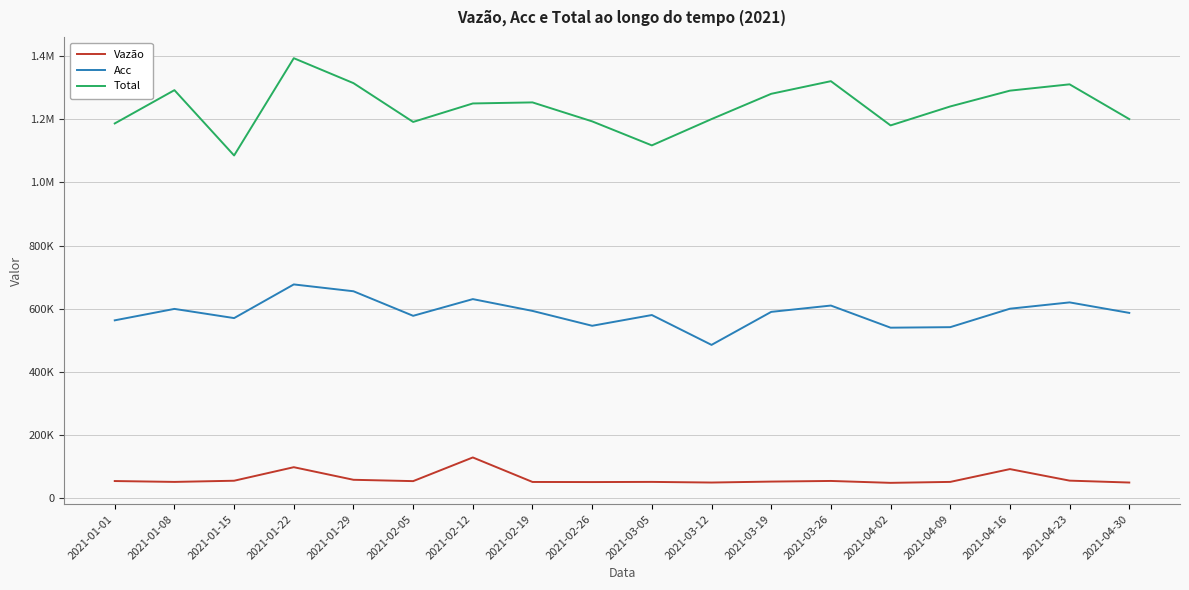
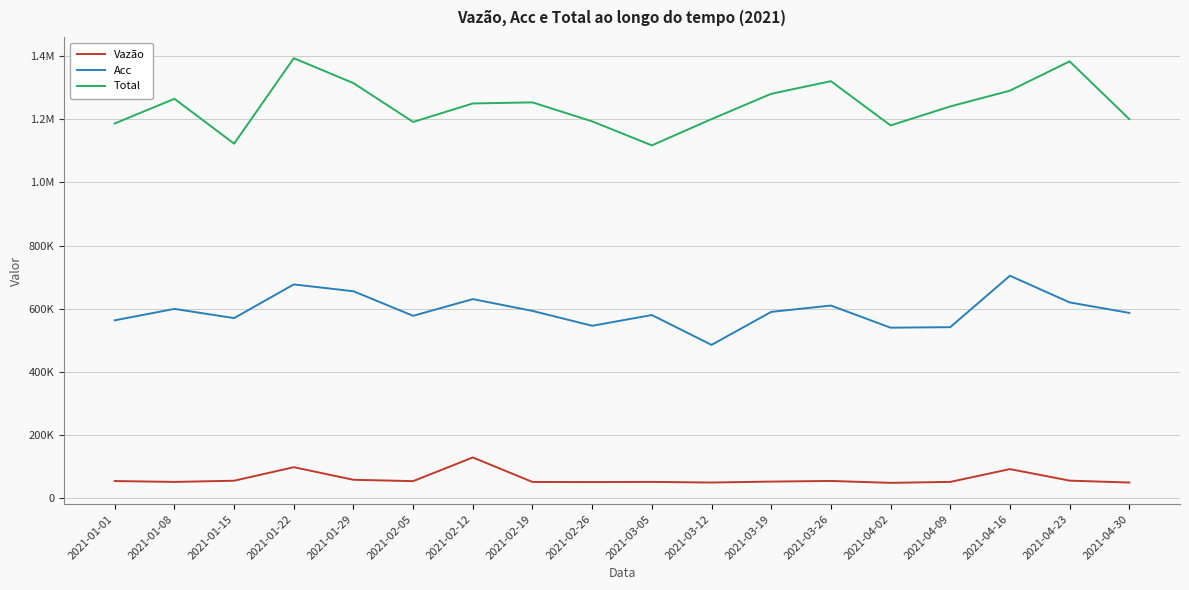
  {
    "Vazão": {
      "2021-01-01": 50000,
      "2021-01-08": 50000,
      "2021-01-15": 60000,
      "2021-01-22": 100000,
      "2021-01-29": 60000,
      "2021-02-05": 50000,
      "2021-02-12": 130000,
      "2021-02-19": 50000,
      "2021-02-26": 50000,
      "2021-03-05": 50000,
      "2021-03-12": 50000,
      "2021-03-19": 50000,
      "2021-03-26": 60000,
      "2021-04-02": 50000,
      "2021-04-09": 50000,
      "2021-04-16": 90000,
      "2021-04-23": 60000,
      "2021-04-30": 50000
    },
    "Acc": {
      "2021-01-01": 560000,
      "2021-01-08": 600000,
      "2021-01-15": 570000,
      "2021-01-22": 680000,
      "2021-01-29": 660000,
      "2021-02-05": 580000,
      "2021-02-12": 630000,
      "2021-02-19": 590000,
      "2021-02-26": 550000,
      "2021-03-05": 580000,
      "2021-03-12": 490000,
      "2021-03-19": 590000,
      "2021-03-26": 610000,
      "2021-04-02": 540000,
      "2021-04-09": 540000,
-     "2021-04-16": 600000,
+     "2021-04-16": 700000,
      "2021-04-23": 620000,
      "2021-04-30": 590000
    },
    "Total": {
      "2021-01-01": 1190000,
-     "2021-01-08": 1290000,
-     "2021-01-15": 1080000,
+     "2021-01-08": 1260000,
+     "2021-01-15": 1120000,
      "2021-01-22": 1390000,
      "2021-01-29": 1310000,
      "2021-02-05": 1190000,
      "2021-02-12": 1250000,
      "2021-02-19": 1250000,
      "2021-02-26": 1190000,
      "2021-03-05": 1120000,
      "2021-03-12": 1200000,
      "2021-03-19": 1280000,
      "2021-03-26": 1320000,
      "2021-04-02": 1180000,
      "2021-04-09": 1240000,
      "2021-04-16": 1290000,
-     "2021-04-23": 1310000,
+     "2021-04-23": 1380000,
      "2021-04-30": 1200000
    }
  }
